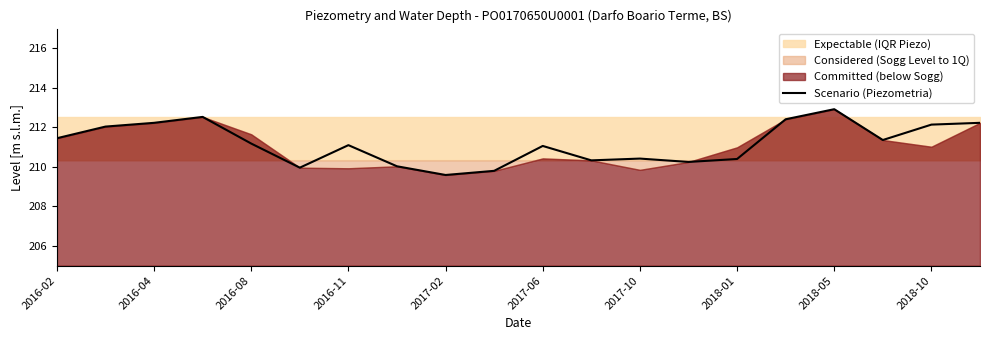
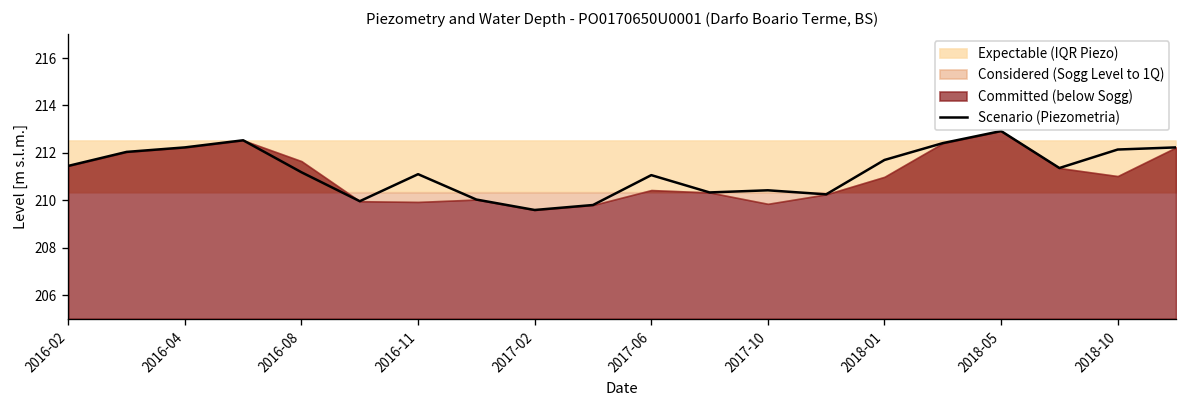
  {
    "Scenario (Piezometria)": {
      "2016-08": 211.2,
      "2016-11": 211.1,
      "2017-06": 211.1,
-     "2018-01": 210.4,
+     "2018-01": 211.7,
      "2018-10": 212.1
    },
    "Committed (below Sogg)": {
      "2016-11": 209.9,
      "2017-10": 209.9
    }
  }
